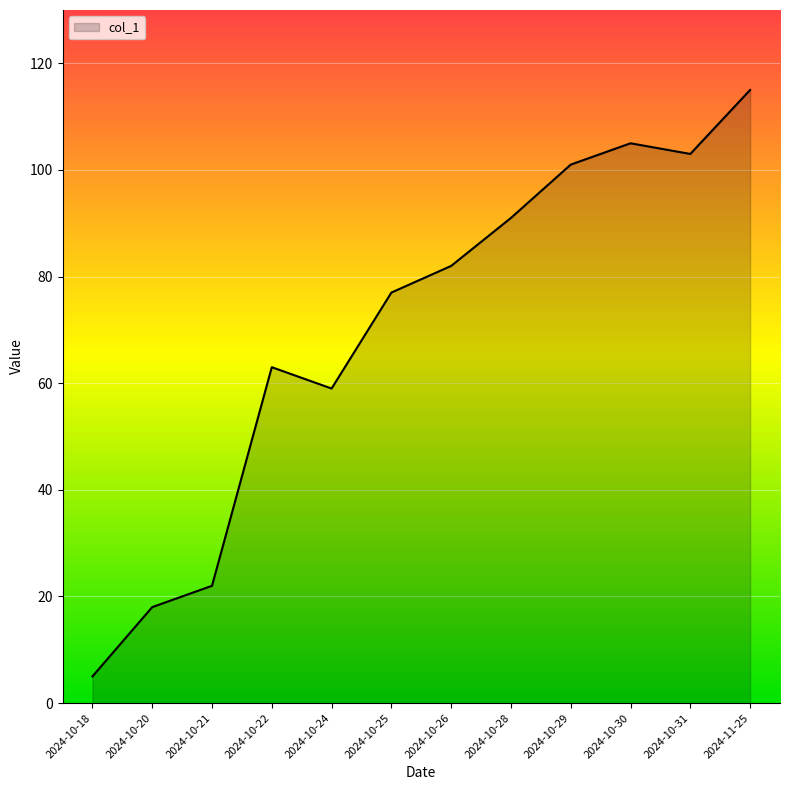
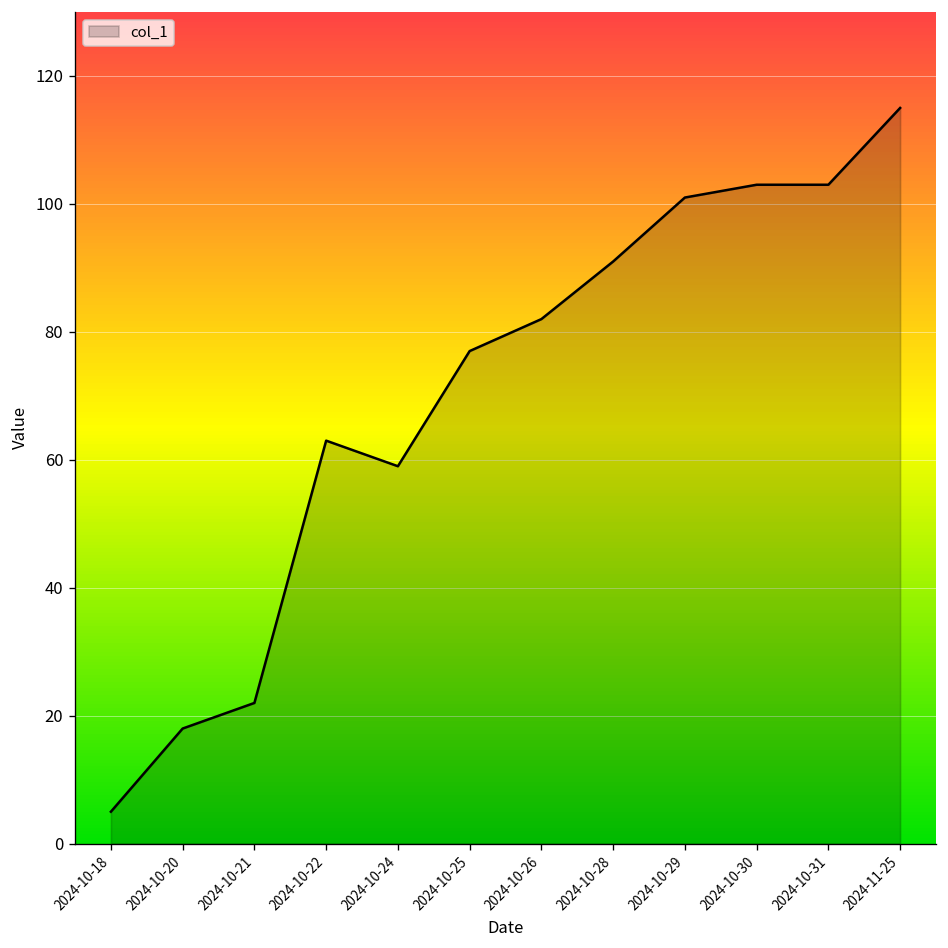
  {
    "2024-10-18": 5,
    "2024-10-20": 18,
    "2024-10-21": 22,
    "2024-10-22": 63,
    "2024-10-24": 59,
    "2024-10-25": 77,
    "2024-10-26": 82,
    "2024-10-28": 91,
    "2024-10-29": 101,
-   "2024-10-30": 105,
+   "2024-10-30": 103,
    "2024-10-31": 103,
    "2024-11-25": 115
  }
